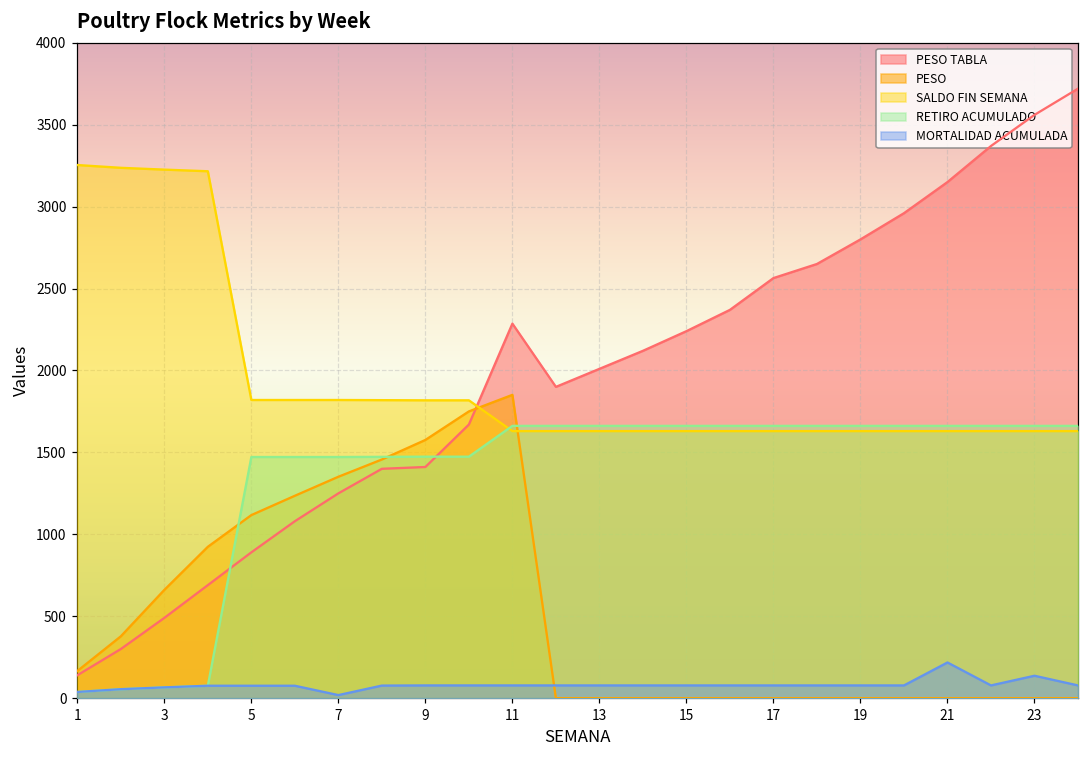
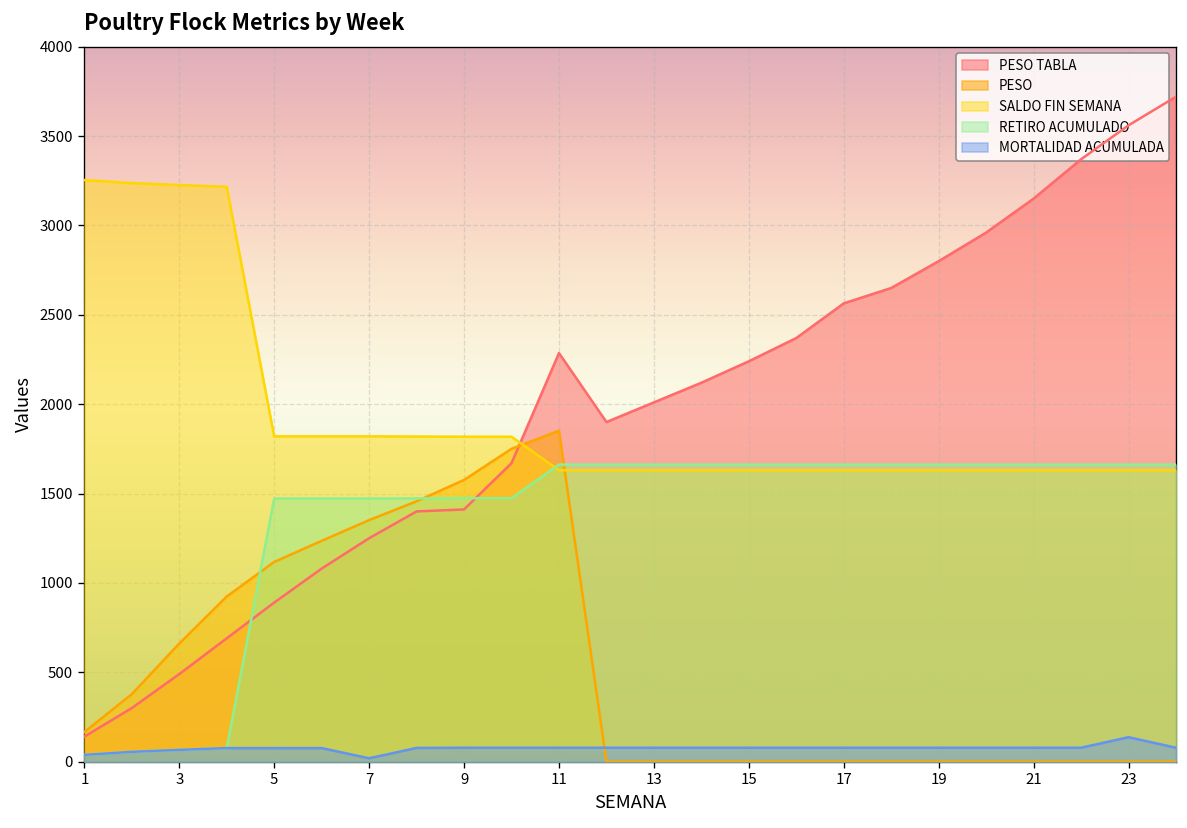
  {
    "PESO TABLA": {
      "1": 140,
      "3": 490,
      "5": 890,
      "7": 1250,
      "9": 1410,
      "11": 2290,
      "13": 2010,
      "15": 2240,
      "17": 2560,
      "19": 2800,
      "21": 3150
    },
    "RETIRO ACUMULADO": {
      "5": 1470,
      "7": 1470,
      "9": 1470,
      "11": 1660,
      "13": 1660,
      "15": 1660,
      "17": 1660,
      "19": 1660,
      "21": 1660,
      "23": 1660
    },
    "MORTALIDAD ACUMULADA": {
      "5": 80,
      "7": 20,
      "9": 80,
      "11": 80,
      "13": 80,
      "15": 80,
      "17": 80,
      "19": 80,
-     "21": 220,
+     "21": 80,
      "23": 140
    }
  }
